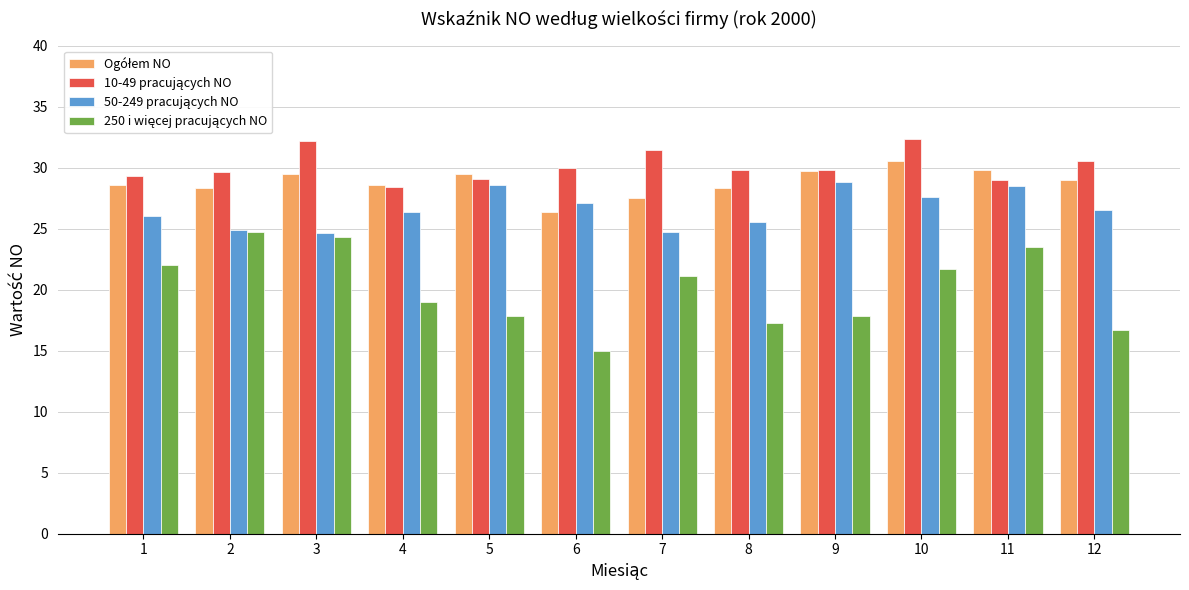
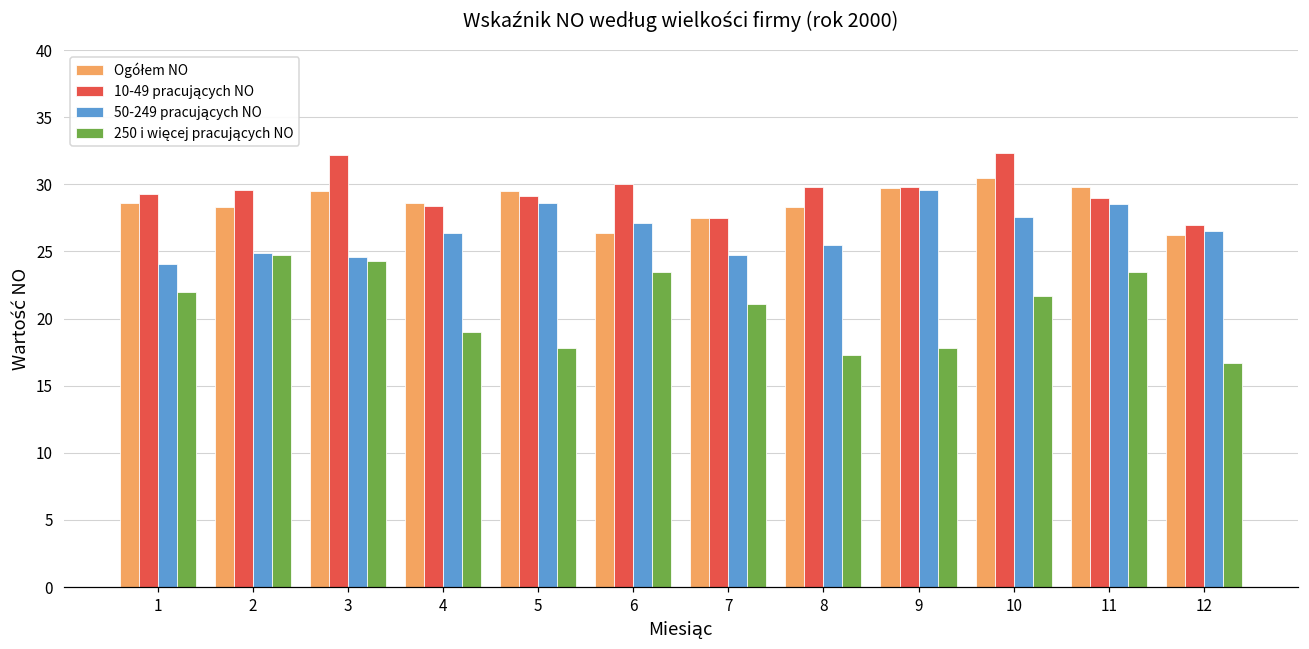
  {
    "Ogółem NO": {
      "1": 28.6,
      "2": 28.3,
      "3": 29.5,
      "4": 28.6,
      "5": 29.5,
      "6": 26.4,
      "7": 27.5,
      "8": 28.3,
      "9": 29.7,
      "10": 30.5,
      "11": 29.8,
-     "12": 29.0
+     "12": 26.2
    },
    "10-49 pracujących NO": {
      "1": 29.3,
      "2": 29.6,
      "3": 32.2,
      "4": 28.4,
      "5": 29.1,
      "6": 30.0,
-     "7": 31.4,
+     "7": 27.5,
      "8": 29.8,
      "9": 29.8,
      "10": 32.3,
      "11": 29.0,
-     "12": 30.5
+     "12": 27.0
    },
    "50-249 pracujących NO": {
-     "1": 26.0,
+     "1": 24.1,
      "2": 24.9,
      "3": 24.6,
      "4": 26.4,
      "5": 28.6,
      "6": 27.1,
      "7": 24.7,
      "8": 25.5,
-     "9": 28.8,
+     "9": 29.6,
      "10": 27.6,
      "11": 28.5,
      "12": 26.5
    },
    "250 i więcej pracujących NO": {
      "1": 22.0,
      "2": 24.7,
      "3": 24.3,
      "4": 19.0,
      "5": 17.8,
-     "6": 15.0,
+     "6": 23.5,
      "7": 21.1,
      "8": 17.3,
      "9": 17.8,
      "10": 21.7,
      "11": 23.5,
      "12": 16.7
    }
  }
